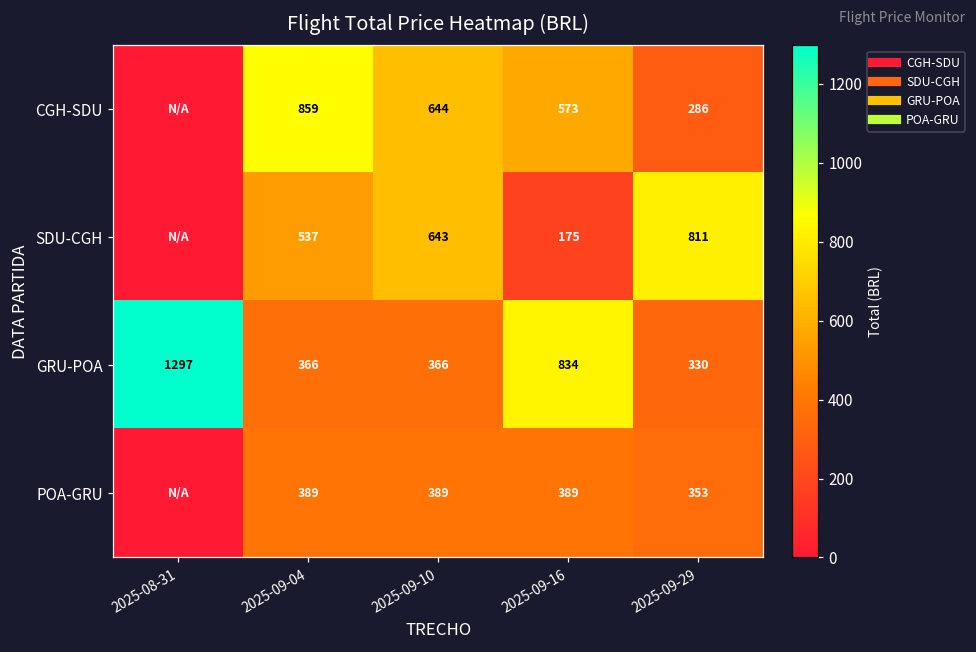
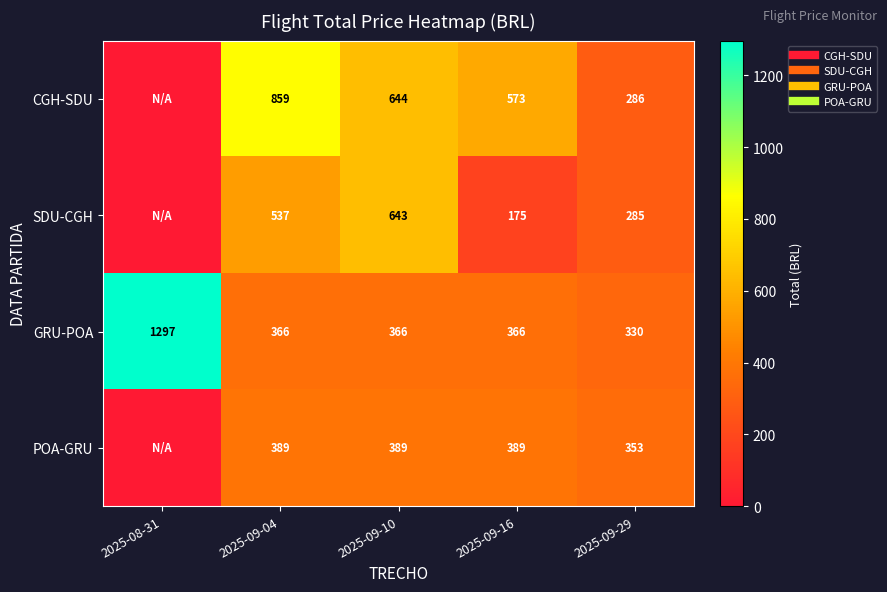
  {
    "CGH-SDU": {
      "2025-09-04": 859,
      "2025-09-10": 644,
      "2025-09-16": 573,
      "2025-09-29": 286
    },
    "SDU-CGH": {
      "2025-09-04": 537,
      "2025-09-10": 643,
      "2025-09-16": 175,
-     "2025-09-29": 811
+     "2025-09-29": 285
    },
    "GRU-POA": {
      "2025-08-31": 1297,
      "2025-09-04": 366,
      "2025-09-10": 366,
-     "2025-09-16": 834,
+     "2025-09-16": 366,
      "2025-09-29": 330
    },
    "POA-GRU": {
      "2025-09-04": 389,
      "2025-09-10": 389,
      "2025-09-16": 389,
      "2025-09-29": 353
    }
  }
